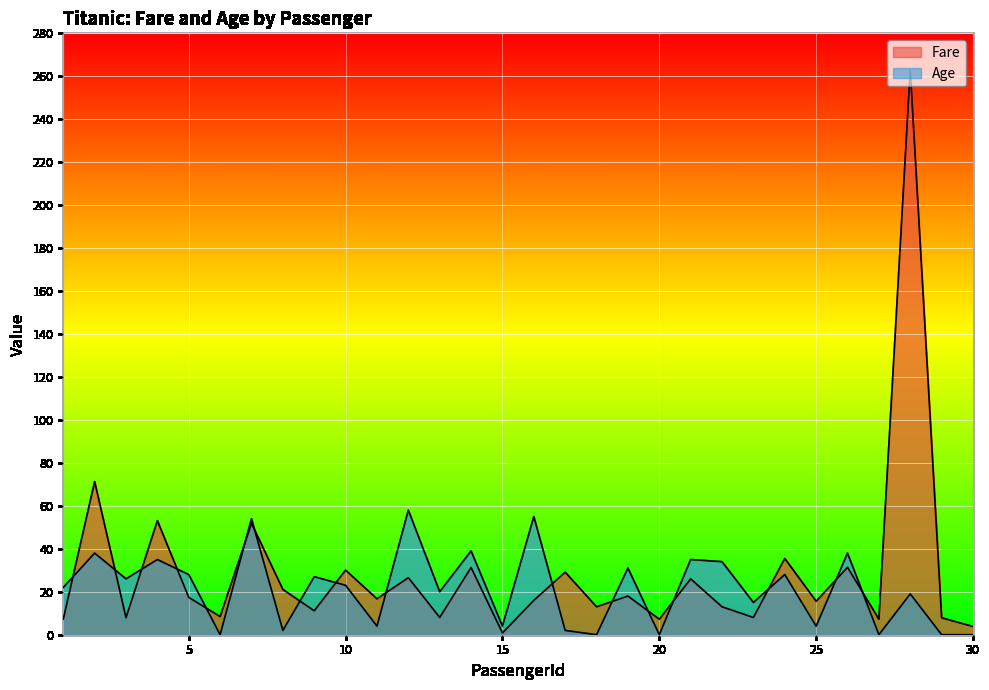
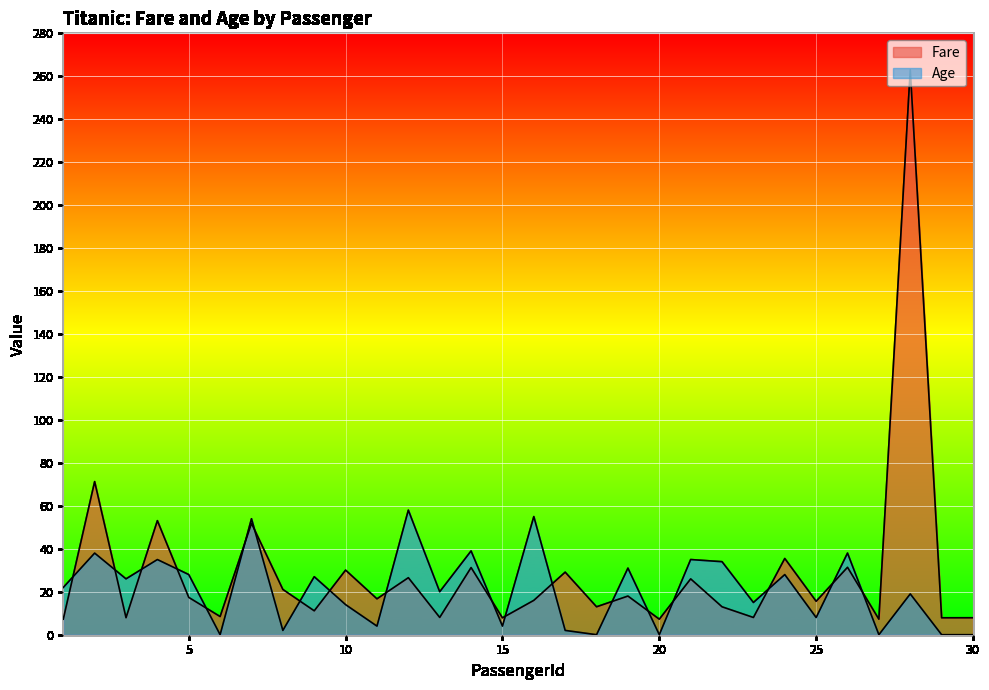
  {
    "Fare": {
      "5": 17,
      "10": 30,
-     "15": 1,
+     "15": 8,
      "20": 7,
      "25": 16,
-     "30": 4
+     "30": 8
    },
    "Age": {
      "5": 28,
-     "10": 23,
+     "10": 14,
      "15": 4,
      "20": 0,
-     "25": 4,
+     "25": 8,
      "30": 0
    }
  }
